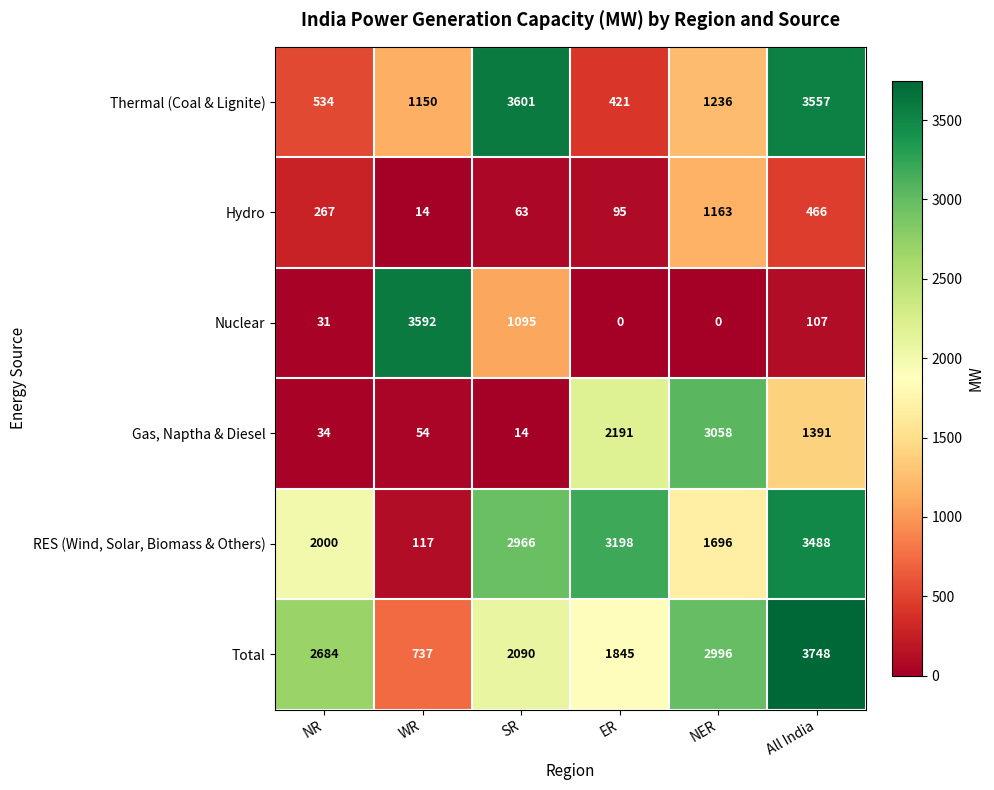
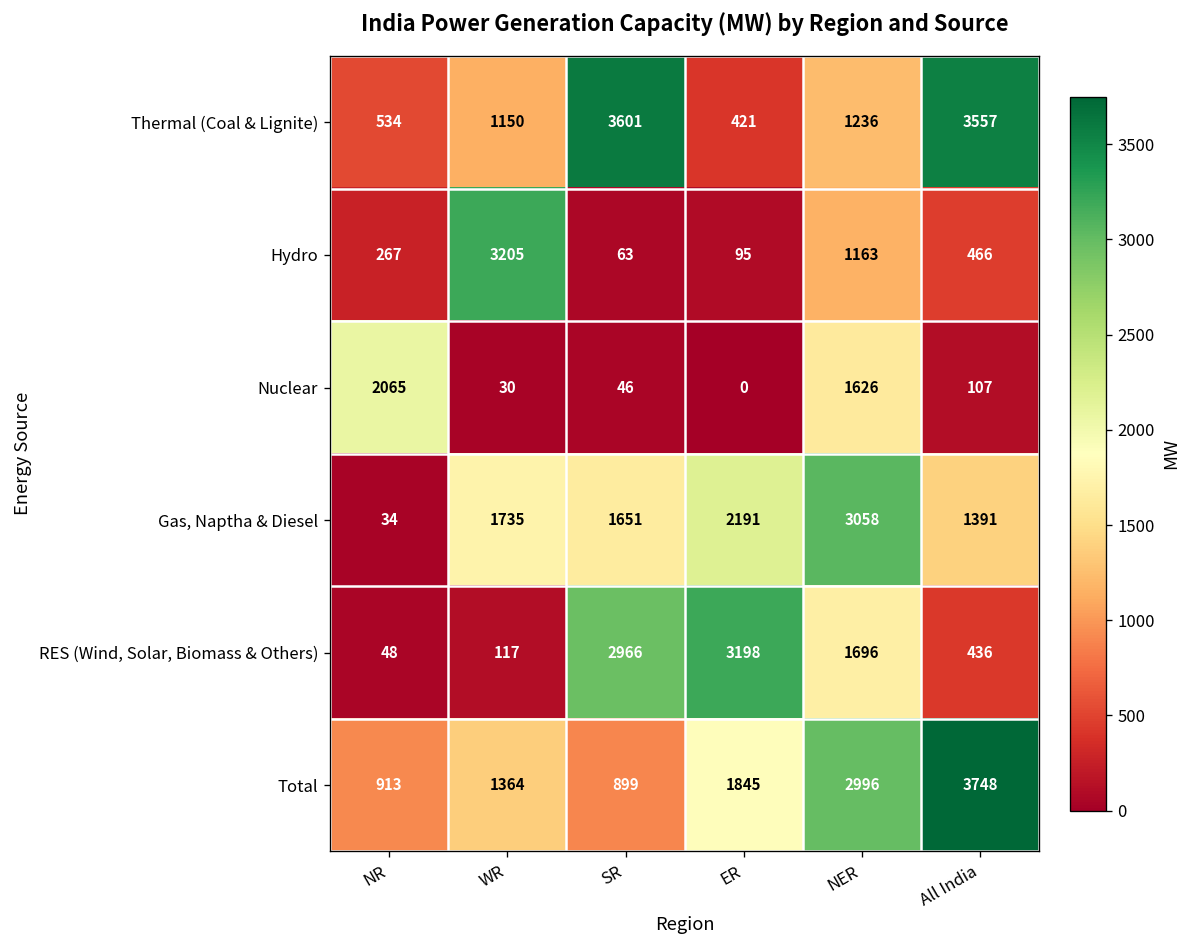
  {
    "Thermal (Coal & Lignite)": {
      "NR": 534,
      "WR": 1150,
      "SR": 3601,
      "ER": 421,
      "NER": 1236,
      "All India": 3557
    },
    "Hydro": {
      "NR": 267,
-     "WR": 14,
+     "WR": 3205,
      "SR": 63,
      "ER": 95,
      "NER": 1163,
      "All India": 466
    },
    "Nuclear": {
-     "NR": 31,
-     "WR": 3592,
-     "SR": 1095,
+     "NR": 2065,
+     "WR": 30,
+     "SR": 46,
      "ER": 0,
-     "NER": 0,
+     "NER": 1626,
      "All India": 107
    },
    "Gas, Naptha & Diesel": {
      "NR": 34,
-     "WR": 54,
-     "SR": 14,
+     "WR": 1735,
+     "SR": 1651,
      "ER": 2191,
      "NER": 3058,
      "All India": 1391
    },
    "RES (Wind, Solar, Biomass & Others)": {
-     "NR": 2000,
+     "NR": 48,
      "WR": 117,
      "SR": 2966,
      "ER": 3198,
      "NER": 1696,
-     "All India": 3488
+     "All India": 436
    },
    "Total": {
-     "NR": 2684,
-     "WR": 737,
-     "SR": 2090,
+     "NR": 913,
+     "WR": 1364,
+     "SR": 899,
      "ER": 1845,
      "NER": 2996,
      "All India": 3748
    }
  }
